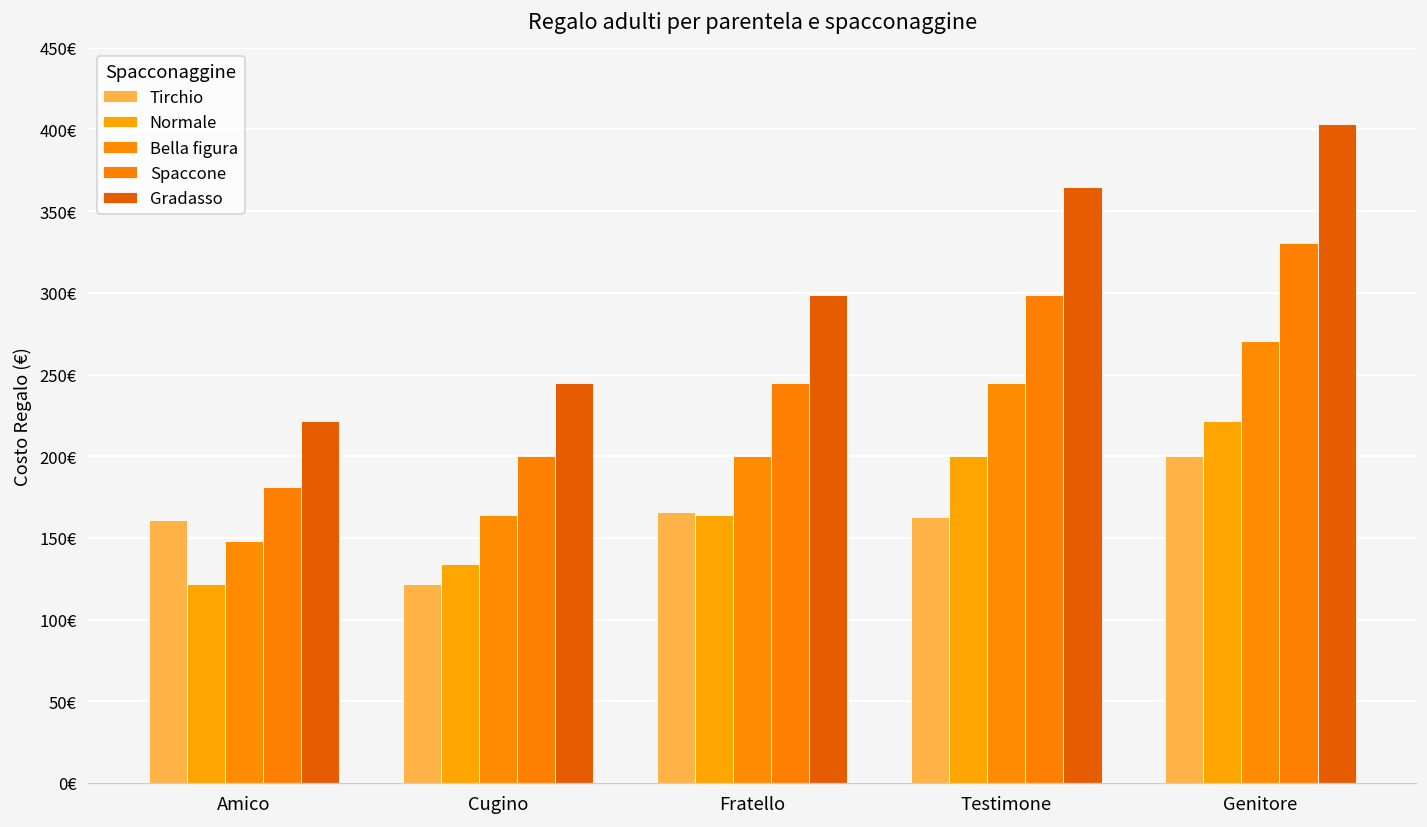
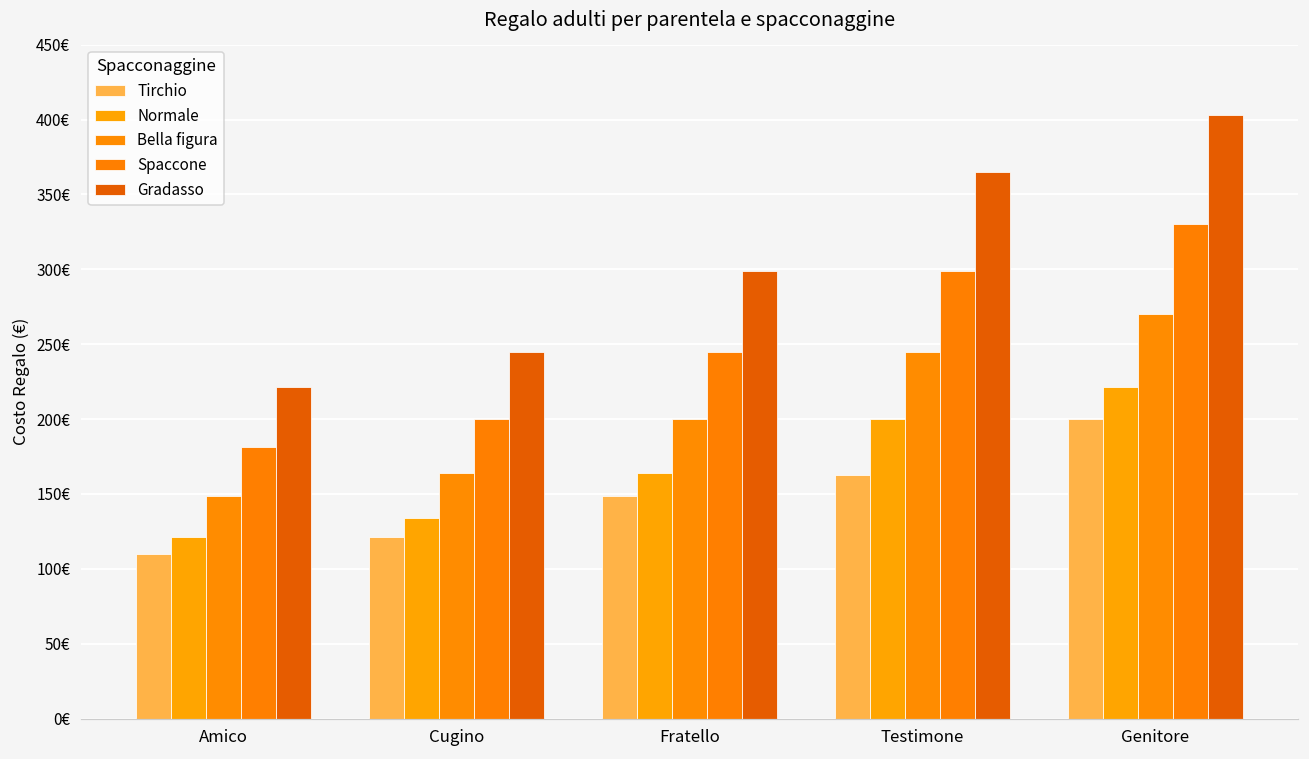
  {
    "Tirchio": {
-     "Amico": "161€",
+     "Amico": "110€",
      "Cugino": "121€",
-     "Fratello": "166€",
+     "Fratello": "148€",
      "Testimone": "163€",
      "Genitore": "200€"
    }
  }
